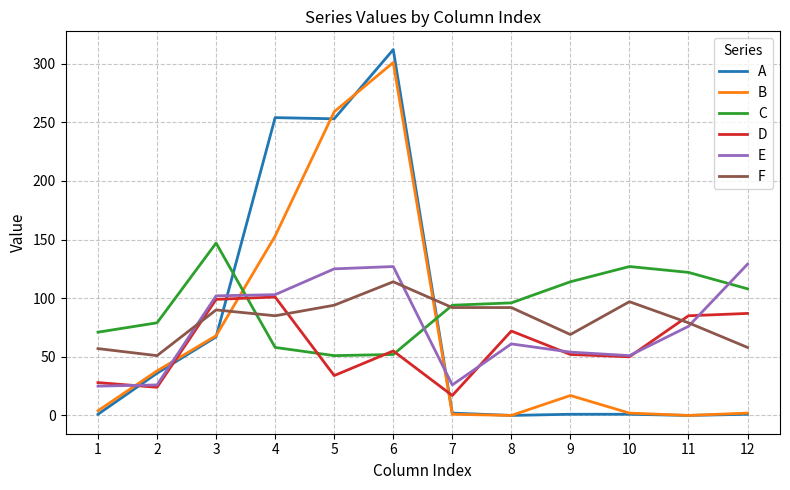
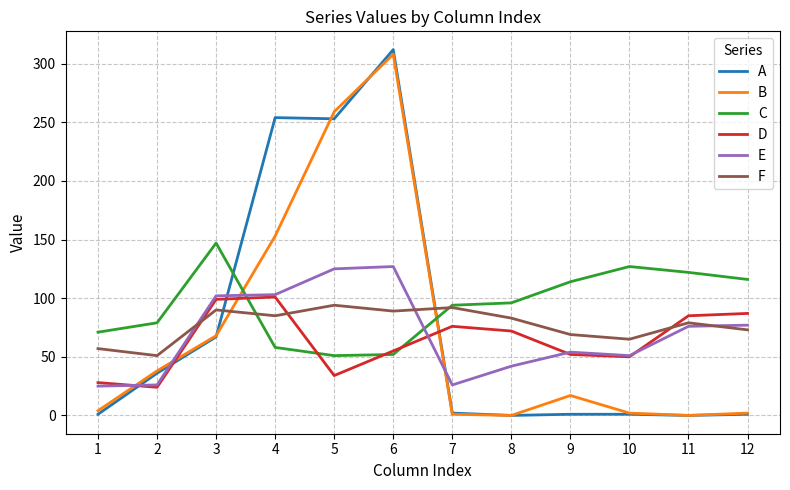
  {
    "A": {
      "1": 1,
      "4": 254,
      "5": 253,
      "6": 312,
      "9": 1
    },
    "B": {
      "1": 4,
      "4": 153,
      "5": 259,
-     "6": 301,
+     "6": 308,
      "9": 17
    },
    "C": {
      "1": 71,
      "2": 79,
      "3": 147,
      "4": 58,
      "5": 51,
      "6": 52,
      "8": 96,
      "9": 114,
      "10": 127,
      "11": 122,
-     "12": 108
+     "12": 116
    },
    "D": {
      "1": 28,
      "3": 99,
      "5": 34,
      "6": 55,
-     "7": 17,
+     "7": 76,
      "8": 72,
      "11": 85,
      "12": 87
    },
    "E": {
      "1": 25,
      "3": 102,
      "5": 125,
      "6": 127,
      "7": 26,
-     "8": 61,
+     "8": 42,
      "11": 76,
-     "12": 129
+     "12": 77
    },
    "F": {
      "1": 57,
      "2": 51,
      "3": 90,
      "4": 85,
      "5": 94,
-     "6": 114,
-     "8": 92,
+     "6": 89,
+     "8": 83,
      "9": 69,
-     "10": 97,
+     "10": 65,
      "11": 79,
-     "12": 58
+     "12": 73
    }
  }
